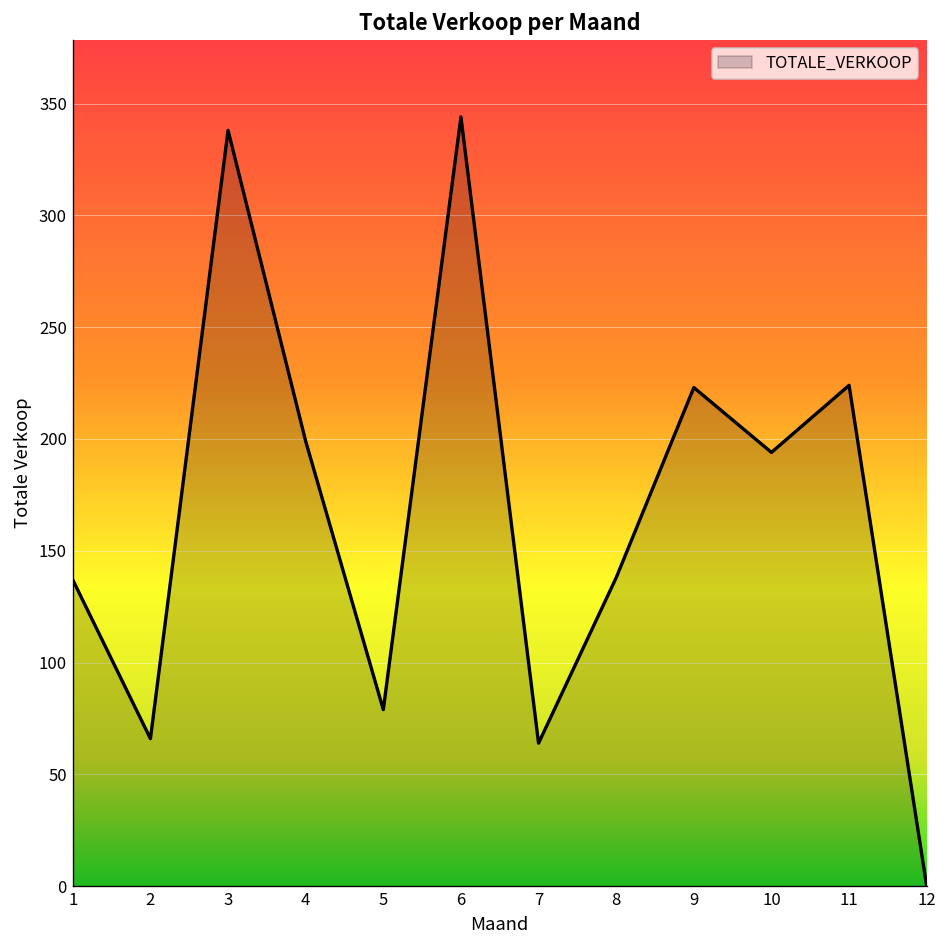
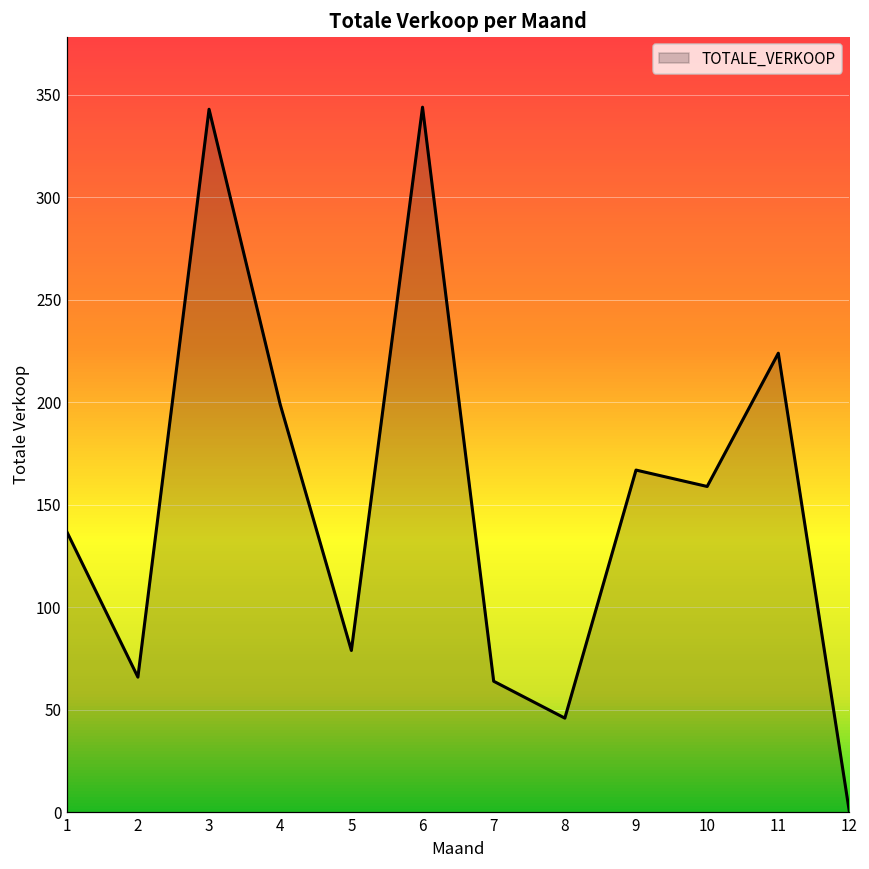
  {
    "1": 137,
    "2": 66,
-   "3": 338,
+   "3": 343,
    "4": 199,
    "5": 79,
    "6": 344,
    "7": 64,
-   "8": 138,
-   "9": 223,
-   "10": 194,
+   "8": 46,
+   "9": 167,
+   "10": 159,
    "11": 224,
    "12": 0
  }
